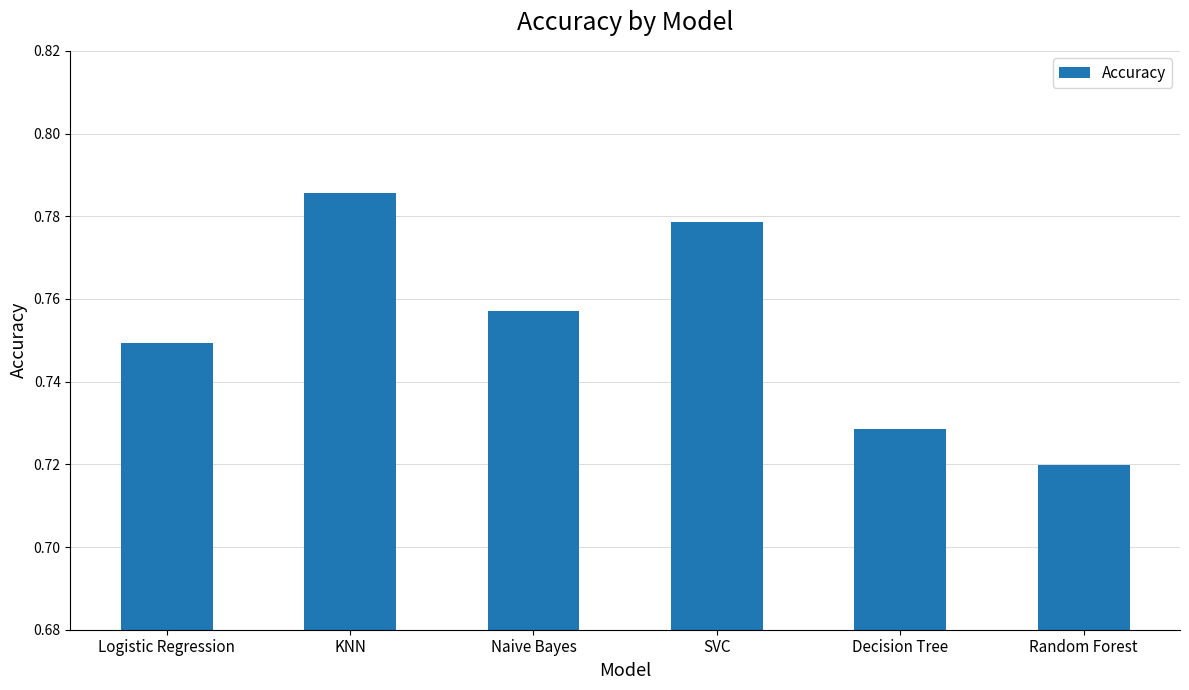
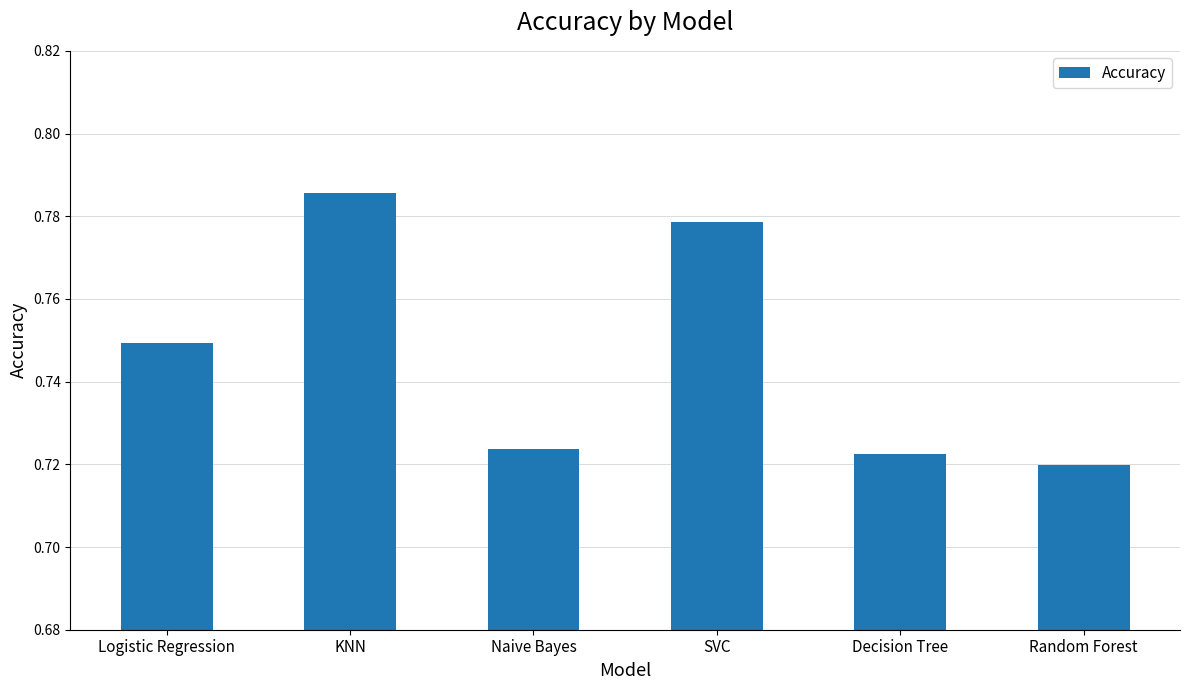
  {
    "Logistic Regression": 0.749,
    "KNN": 0.786,
-   "Naive Bayes": 0.757,
+   "Naive Bayes": 0.724,
    "SVC": 0.779,
-   "Decision Tree": 0.729,
+   "Decision Tree": 0.722,
    "Random Forest": 0.720
  }
